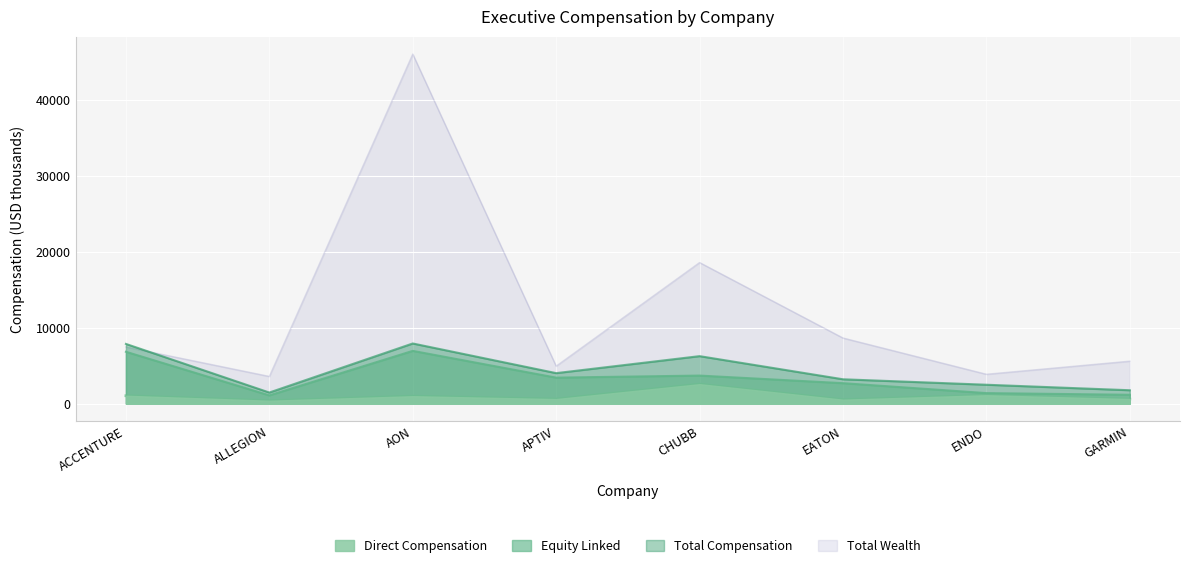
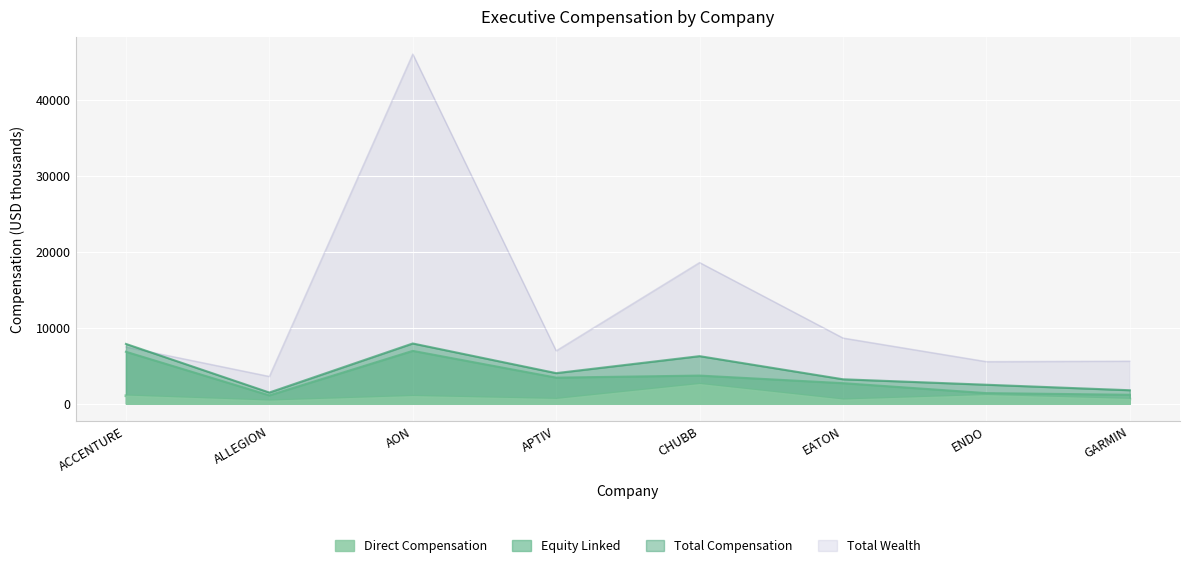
  {
    "Total Wealth": {
      "ACCENTURE": 7000,
      "ALLEGION": 4000,
      "AON": 46000,
-     "APTIV": 5000,
+     "APTIV": 7000,
      "CHUBB": 19000,
      "EATON": 9000,
-     "ENDO": 4000,
+     "ENDO": 6000,
      "GARMIN": 6000
    }
  }
